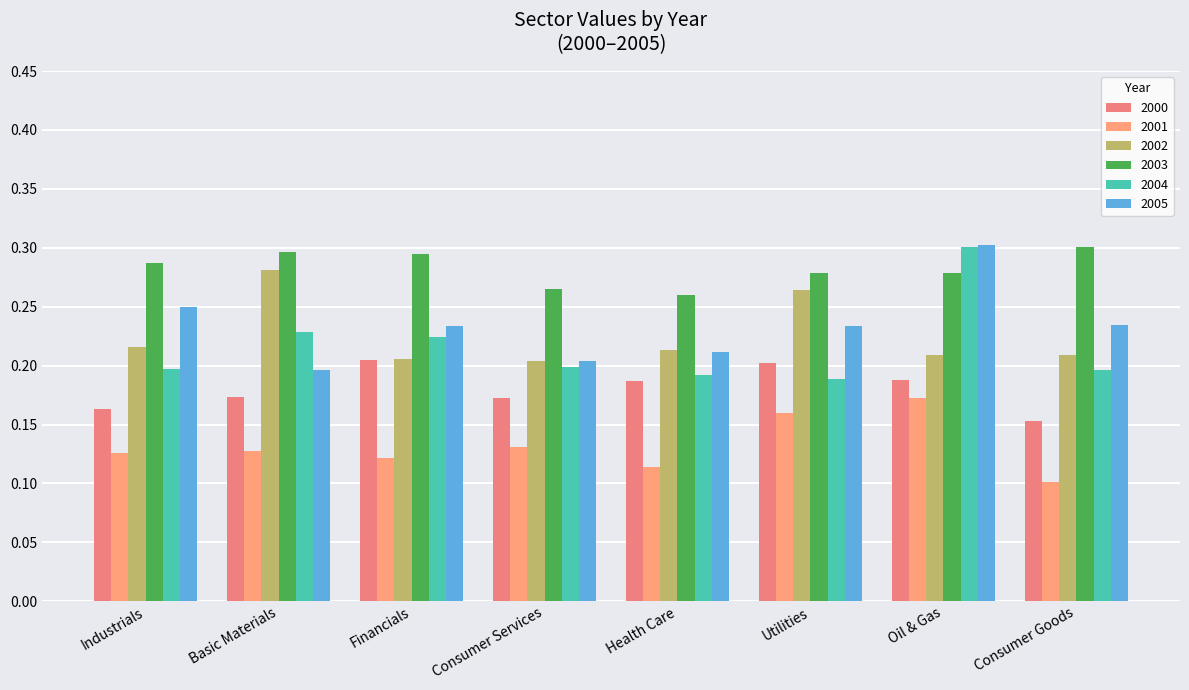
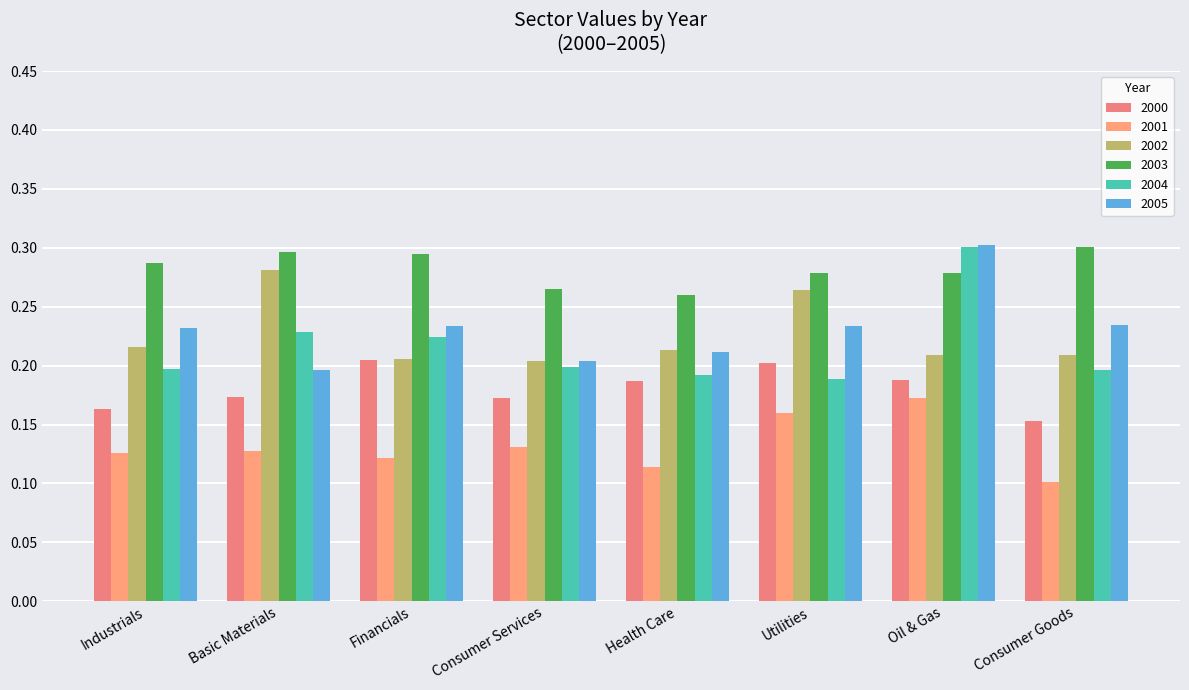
  {
    "2002": {
      "Industrials": 0.216,
      "Basic Materials": 0.281,
      "Financials": 0.206,
      "Consumer Services": 0.203,
      "Health Care": 0.213,
      "Utilities": 0.264,
      "Oil & Gas": 0.209,
      "Consumer Goods": 0.209
    },
    "2003": {
      "Industrials": 0.287,
      "Basic Materials": 0.297,
      "Financials": 0.295,
      "Consumer Services": 0.265,
      "Health Care": 0.260,
      "Utilities": 0.279,
      "Oil & Gas": 0.278,
      "Consumer Goods": 0.301
    },
    "2004": {
      "Industrials": 0.197,
      "Basic Materials": 0.229,
      "Financials": 0.224,
      "Consumer Services": 0.198,
      "Health Care": 0.192,
      "Utilities": 0.189,
      "Oil & Gas": 0.301,
      "Consumer Goods": 0.196
    },
    "2005": {
-     "Industrials": 0.250,
+     "Industrials": 0.232,
      "Basic Materials": 0.196,
      "Financials": 0.233,
      "Consumer Services": 0.204,
      "Health Care": 0.211,
      "Utilities": 0.233,
      "Oil & Gas": 0.302,
      "Consumer Goods": 0.234
    }
  }
